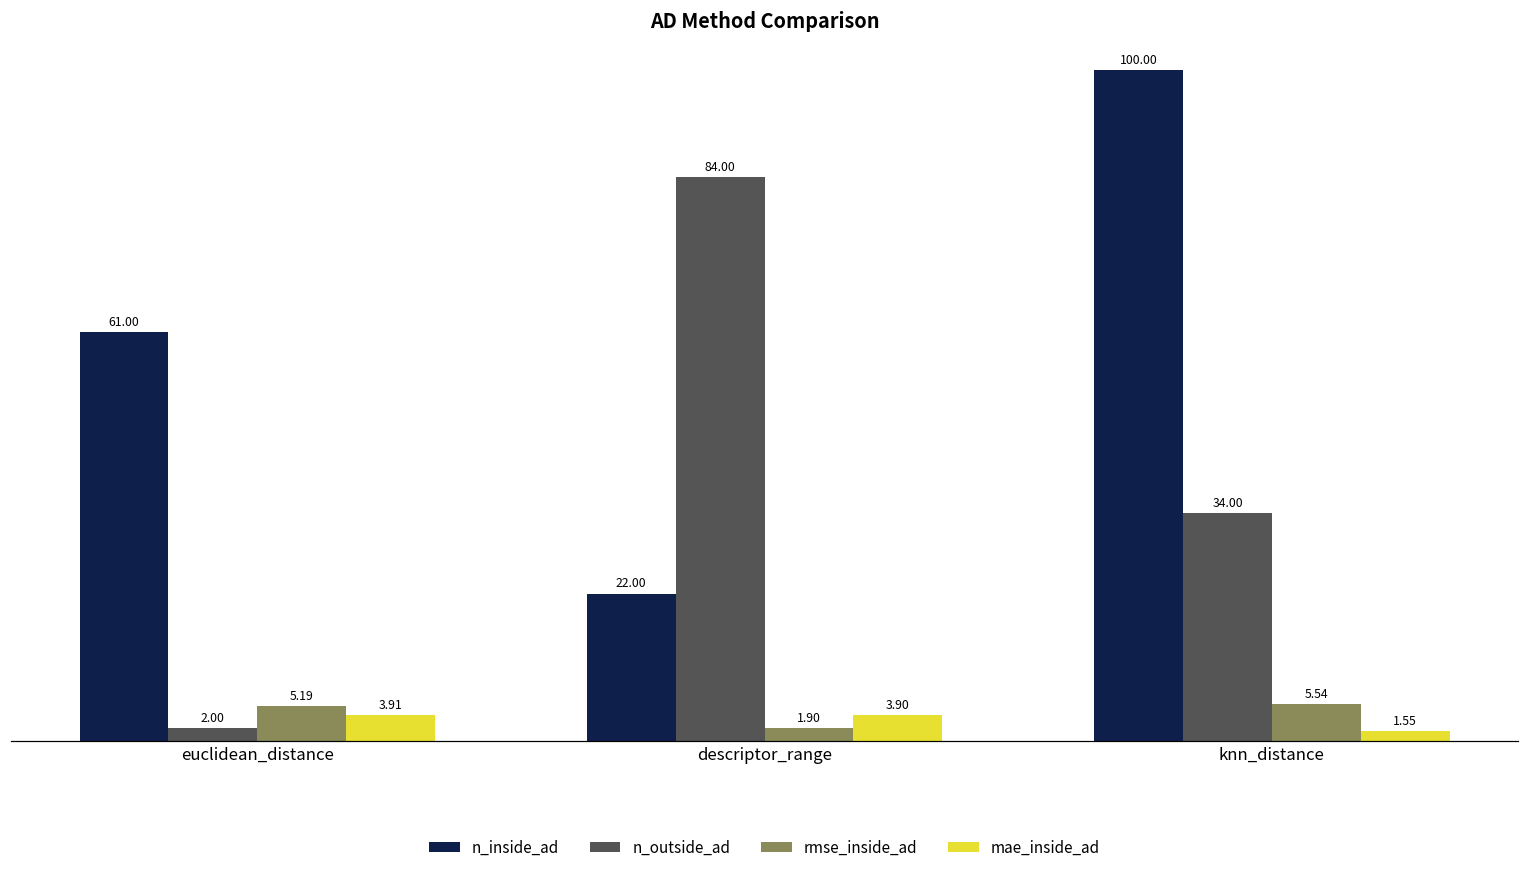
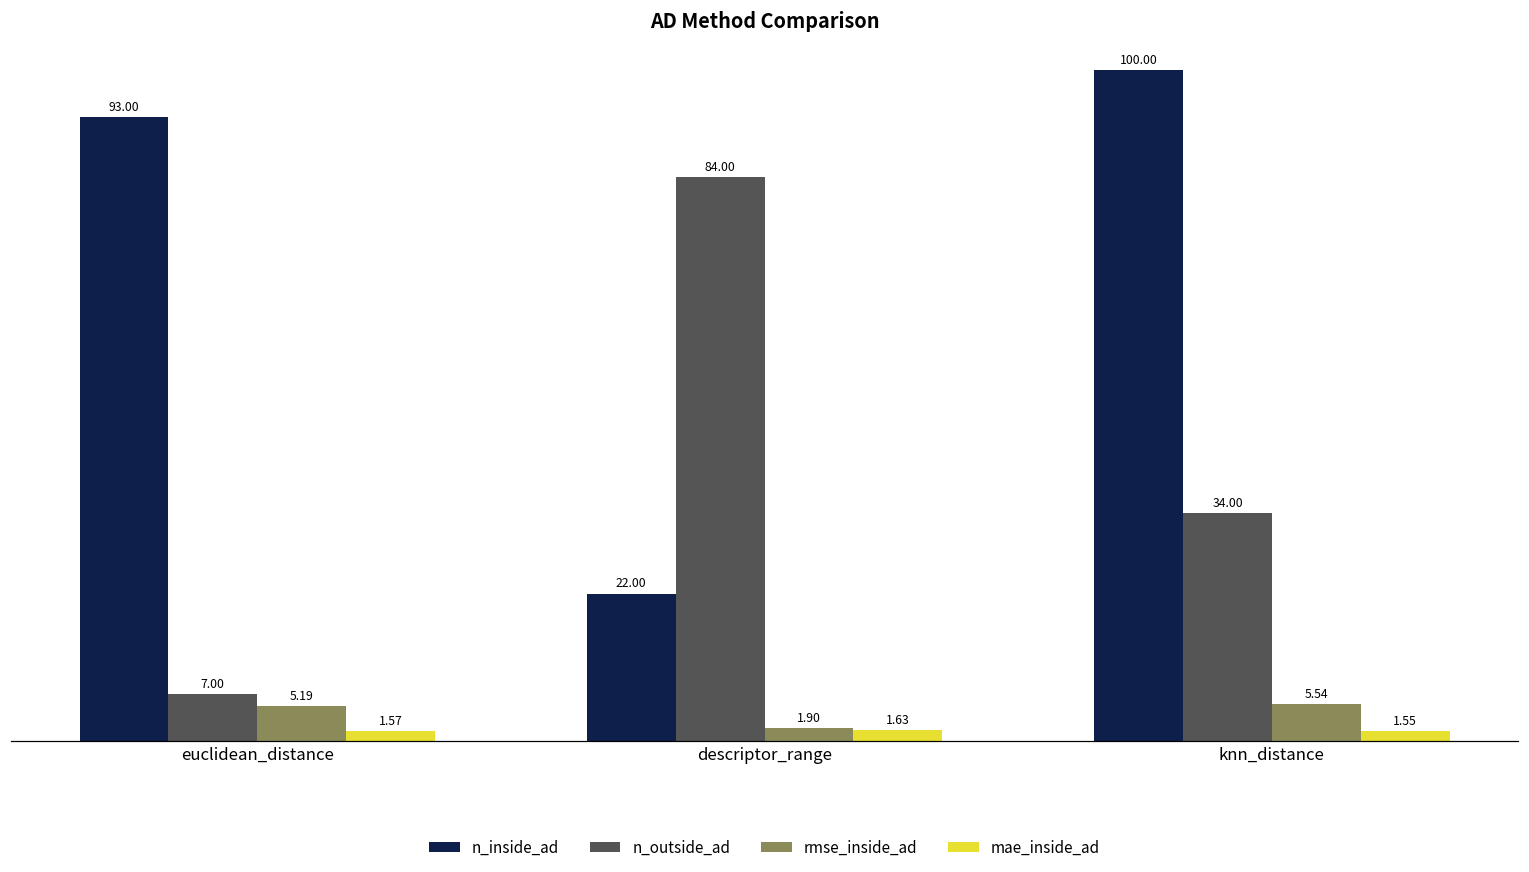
  {
    "n_inside_ad": {
-     "euclidean_distance": 61.00,
+     "euclidean_distance": 93.00,
      "descriptor_range": 22.00,
      "knn_distance": 100.00
    },
    "n_outside_ad": {
-     "euclidean_distance": 2.00,
+     "euclidean_distance": 7.00,
      "descriptor_range": 84.00,
      "knn_distance": 34.00
    },
    "rmse_inside_ad": {
      "euclidean_distance": 5.19,
      "descriptor_range": 1.90,
      "knn_distance": 5.54
    },
    "mae_inside_ad": {
-     "euclidean_distance": 3.91,
-     "descriptor_range": 3.90,
+     "euclidean_distance": 1.57,
+     "descriptor_range": 1.63,
      "knn_distance": 1.55
    }
  }
